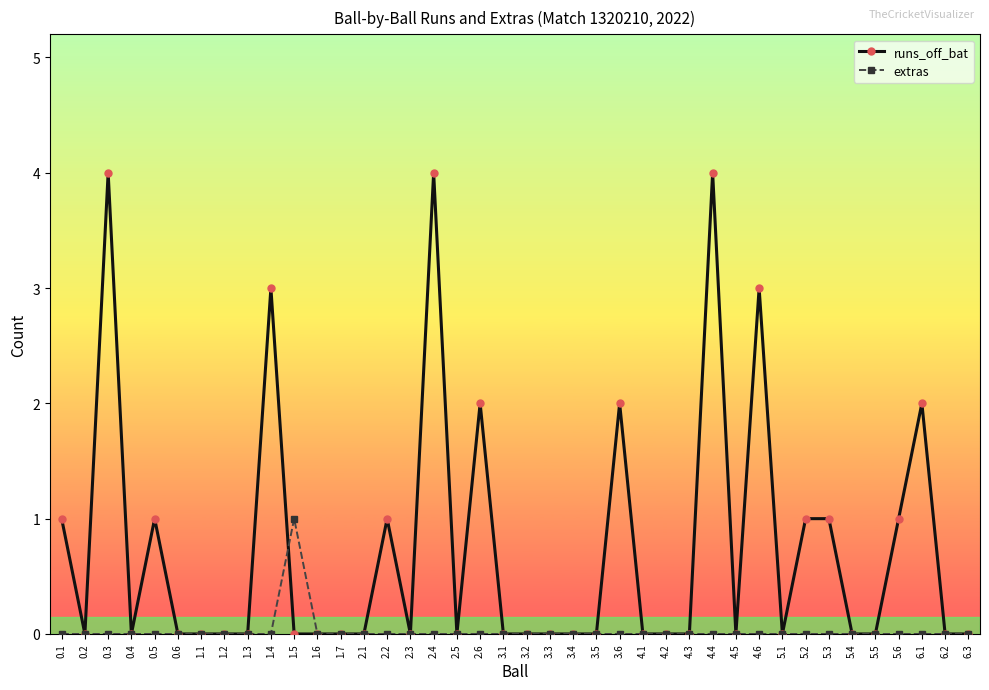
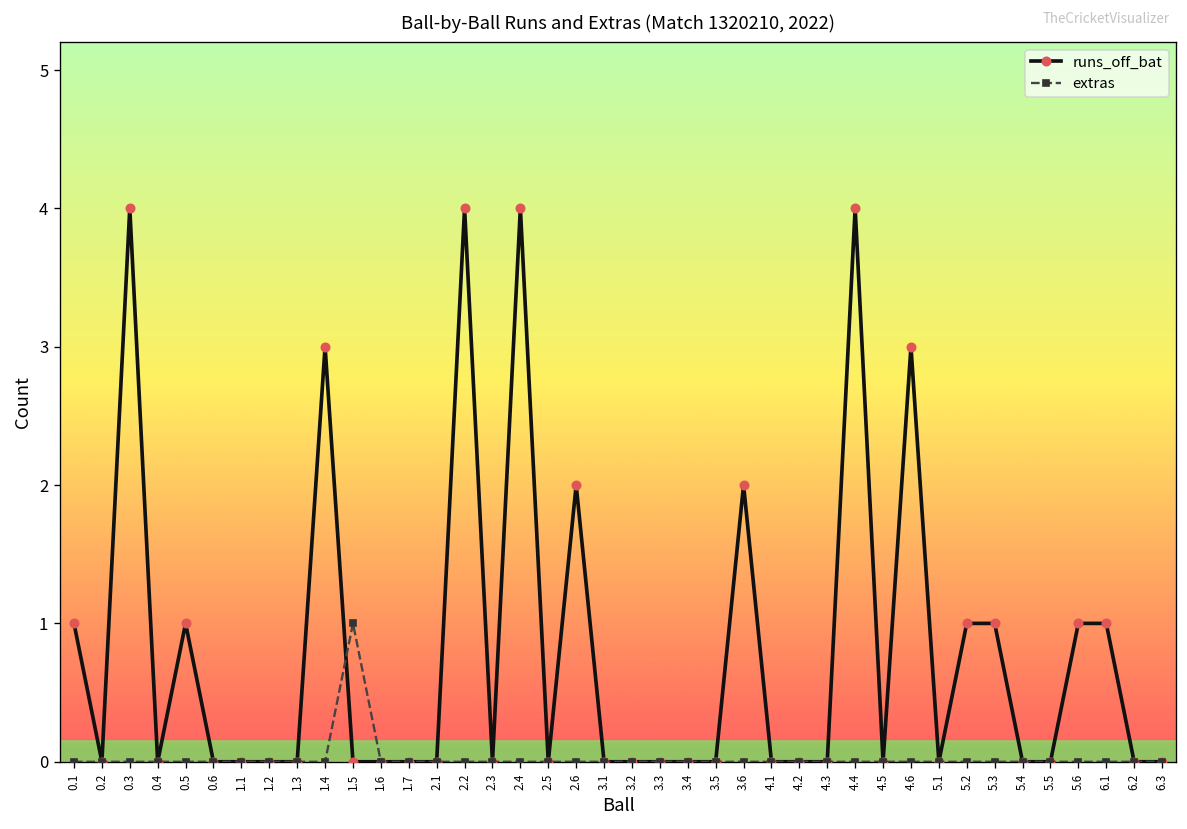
  {
    "runs_off_bat": {
      "0.1": 1,
      "0.3": 4,
      "0.5": 1,
      "1.4": 3,
-     "2.2": 1,
+     "2.2": 4,
      "2.4": 4,
      "2.6": 2,
      "3.6": 2,
      "4.4": 4,
      "4.6": 3,
      "5.2": 1,
      "5.3": 1,
      "5.6": 1,
-     "6.1": 2
+     "6.1": 1
    },
    "extras": {
      "1.5": 1
    }
  }
